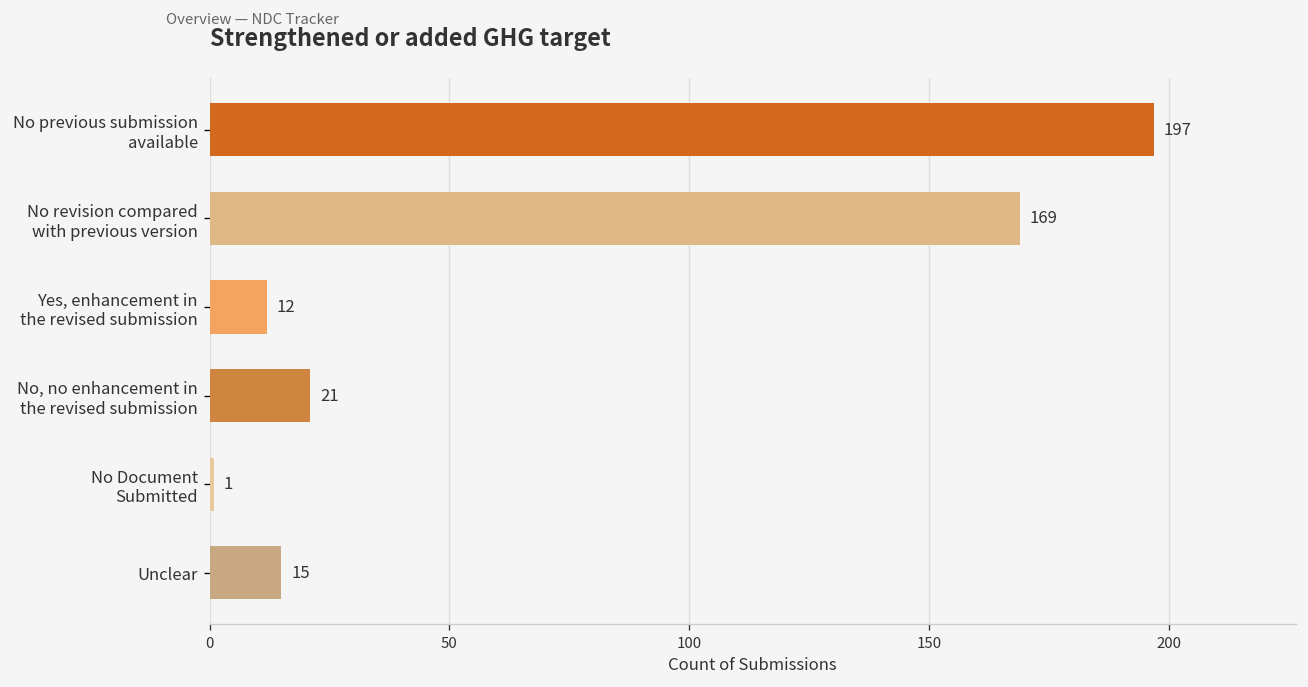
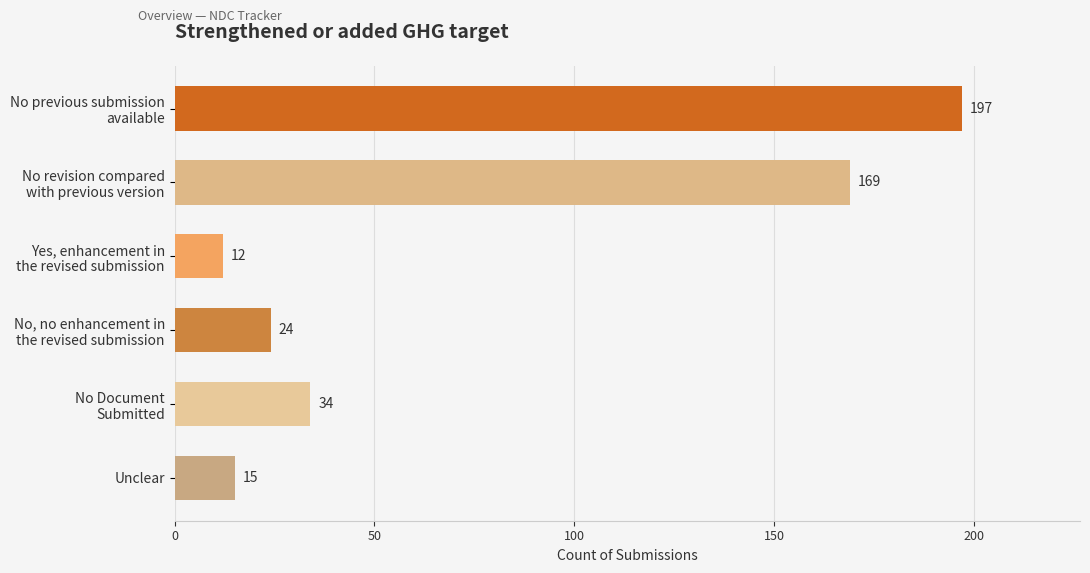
  {
    "No previous submission available": 197,
    "No revision compared with previous version": 169,
    "Yes, enhancement in the revised submission": 12,
-   "No, no enhancement in the revised submission": 21,
-   "No Document Submitted": 1,
+   "No, no enhancement in the revised submission": 24,
+   "No Document Submitted": 34,
    "Unclear": 15
  }
